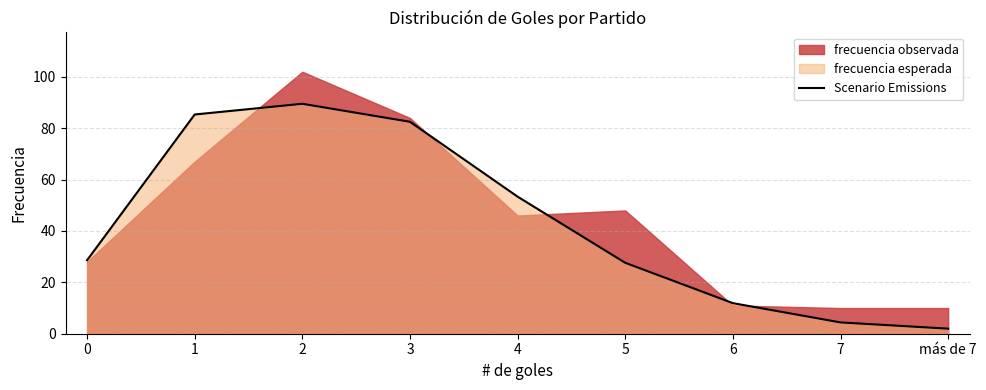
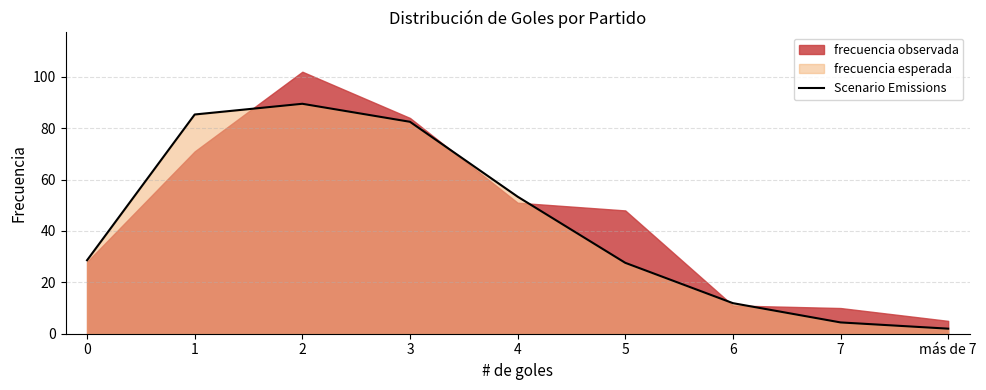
  {
    "frecuencia observada": {
-     "1": 67,
+     "1": 71,
      "2": 102,
      "3": 84,
-     "4": 46,
+     "4": 51,
      "5": 48,
      "7": 10,
-     "más de 7": 10
+     "más de 7": 5
    },
    "frecuencia esperada": {
      "1": 85,
      "2": 90,
      "3": 83,
      "4": 53,
      "5": 28,
      "7": 4,
      "más de 7": 2
    }
  }
